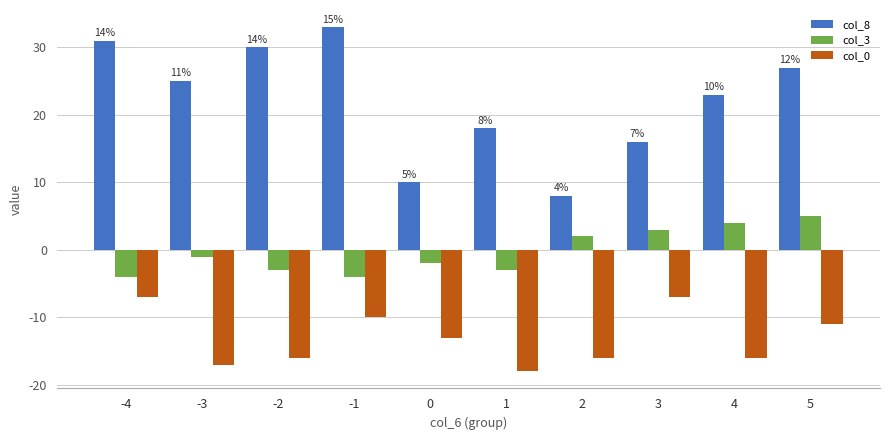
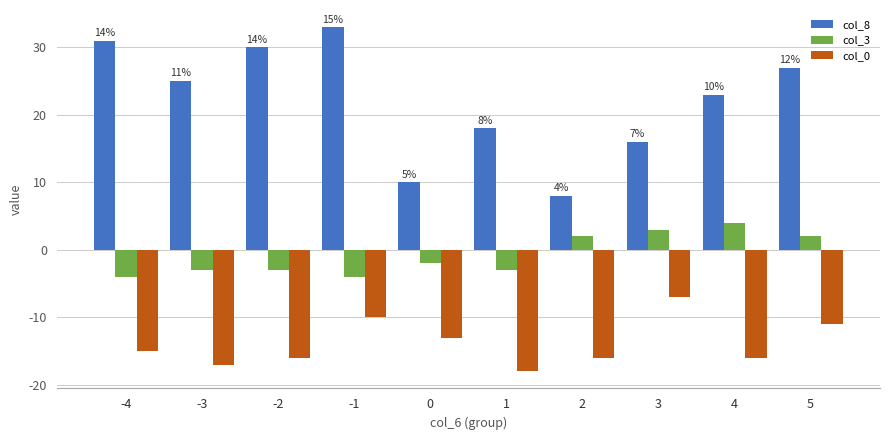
  {
    "col_3": {
      "-4": -4,
-     "-3": -1,
+     "-3": -3,
      "-2": -3,
      "-1": -4,
      "0": -2,
      "1": -3,
      "2": 2,
      "3": 3,
      "4": 4,
-     "5": 5
+     "5": 2
    },
    "col_0": {
-     "-4": -7,
+     "-4": -15,
      "-3": -17,
      "-2": -16,
      "-1": -10,
      "0": -13,
      "1": -18,
      "2": -16,
      "3": -7,
      "4": -16,
      "5": -11
    }
  }
